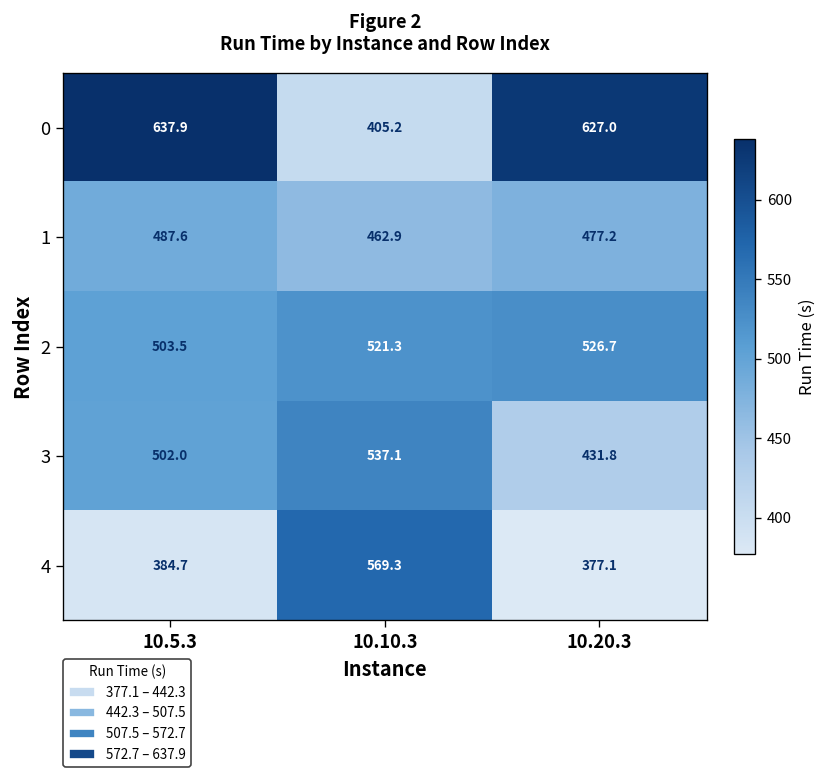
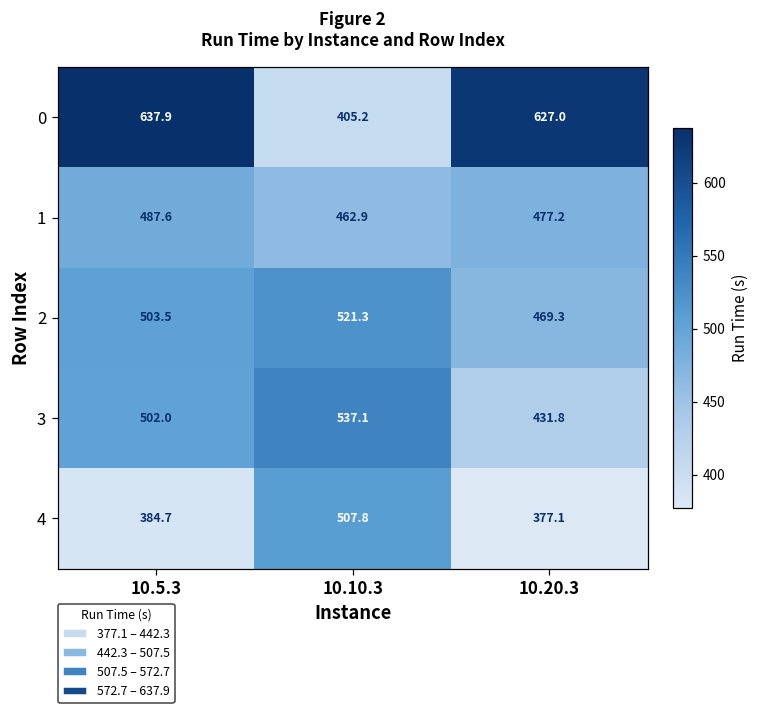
  {
    "0": {
      "10.5.3": 637.9,
      "10.10.3": 405.2,
      "10.20.3": 627.0
    },
    "1": {
      "10.5.3": 487.6,
      "10.10.3": 462.9,
      "10.20.3": 477.2
    },
    "2": {
      "10.5.3": 503.5,
      "10.10.3": 521.3,
-     "10.20.3": 526.7
+     "10.20.3": 469.3
    },
    "3": {
      "10.5.3": 502.0,
      "10.10.3": 537.1,
      "10.20.3": 431.8
    },
    "4": {
      "10.5.3": 384.7,
-     "10.10.3": 569.3,
+     "10.10.3": 507.8,
      "10.20.3": 377.1
    }
  }
